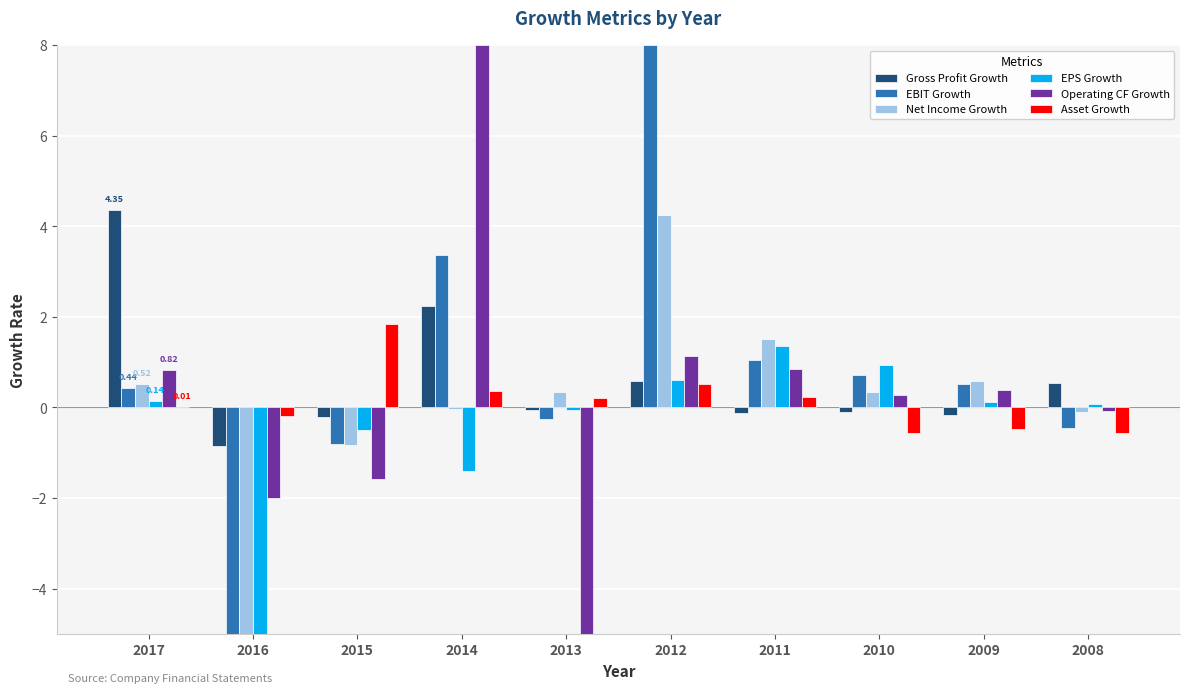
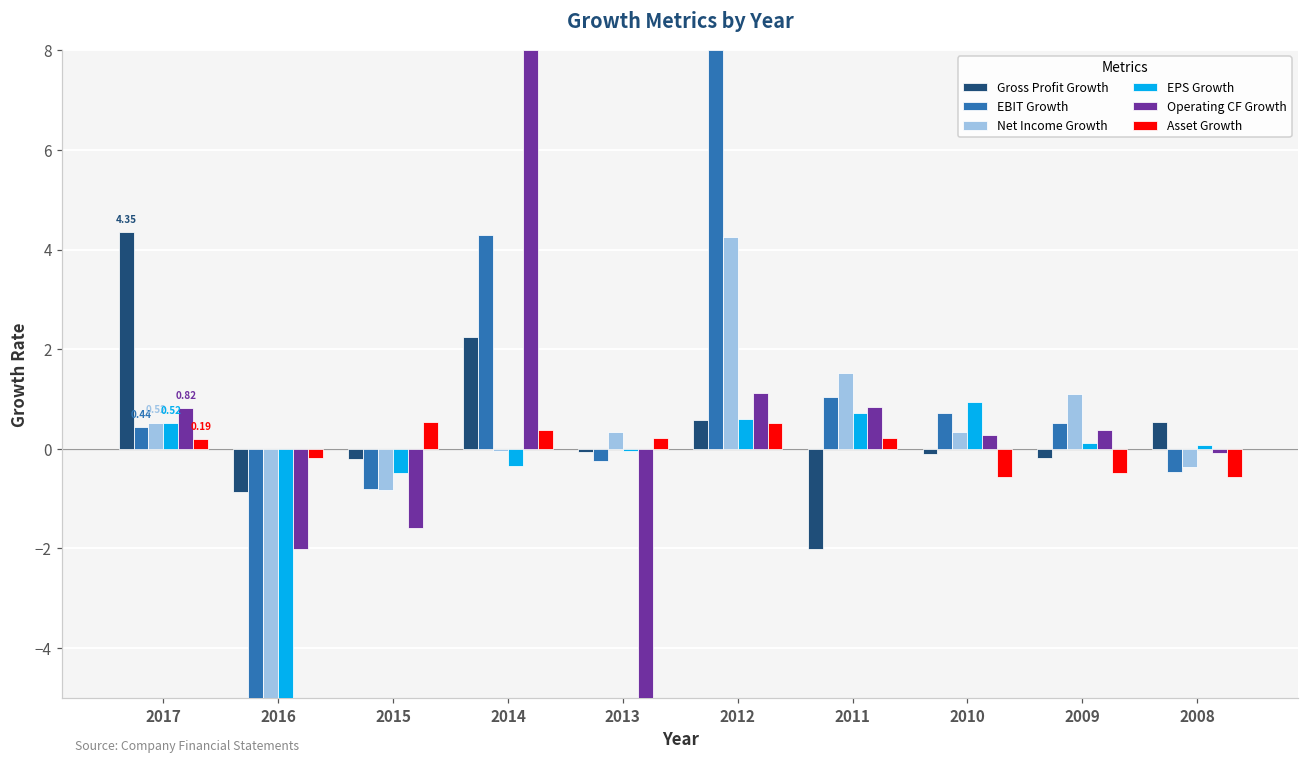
  {
    "Gross Profit Growth": {
      "2016": -0.9,
      "2015": -0.2,
      "2014": 2.2,
      "2012": 0.6,
-     "2011": -0.1,
+     "2011": -2.0,
      "2010": -0.1,
      "2009": -0.2,
      "2008": 0.5
    },
    "EBIT Growth": {
      "2016": -5.0,
      "2015": -0.8,
-     "2014": 3.4,
+     "2014": 4.3,
      "2013": -0.2,
      "2012": 8.0,
      "2011": 1.0,
      "2010": 0.7,
      "2009": 0.5,
      "2008": -0.5
    },
    "Net Income Growth": {
      "2016": -5.0,
      "2015": -0.8,
      "2013": 0.3,
      "2012": 4.2,
      "2011": 1.5,
      "2010": 0.3,
-     "2009": 0.6,
-     "2008": -0.1
+     "2009": 1.1,
+     "2008": -0.4
    },
    "EPS Growth": {
-     "2017": 0.14,
-     "2014": -1.4,
-     "2011": 1.3
+     "2017": 0.52,
+     "2014": -0.4,
+     "2011": 0.7
    },
    "Operating CF Growth": {
      "2017": 0.82
    },
    "Asset Growth": {
-     "2017": 0.01,
-     "2015": 1.9
+     "2017": 0.19,
+     "2015": 0.5
    }
  }
